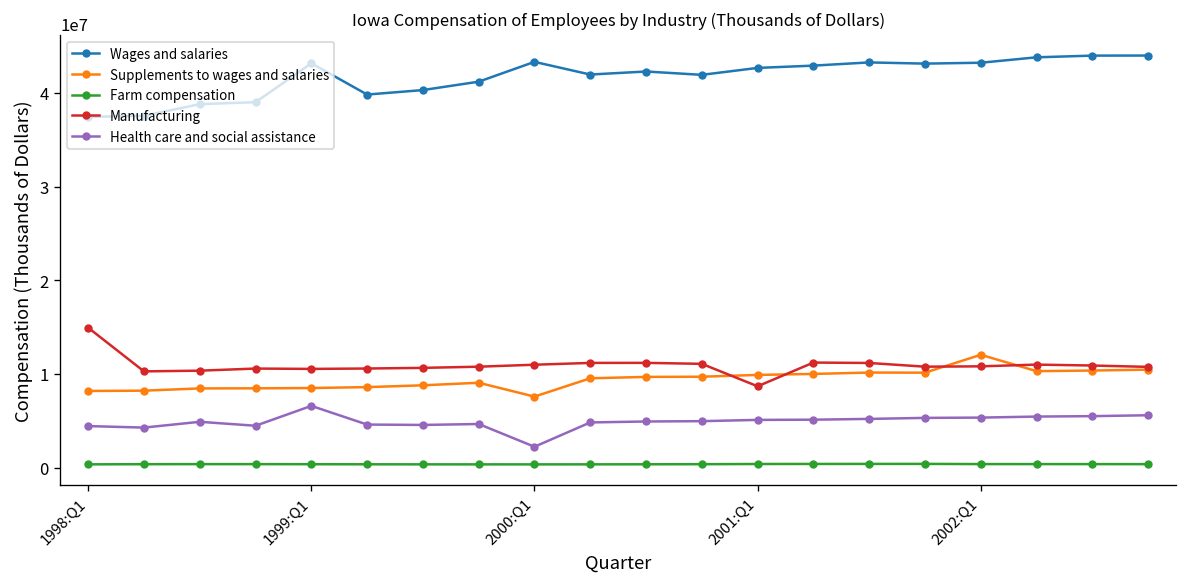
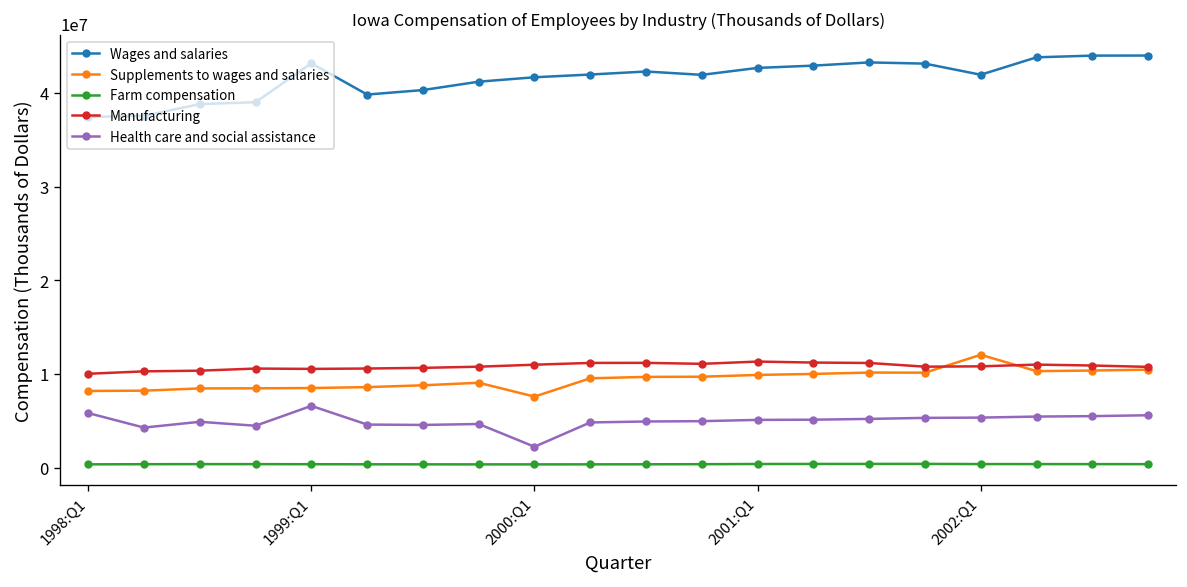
  {
    "Wages and salaries": {
-     "2000:Q1": 43000000,
+     "2000:Q1": 42000000,
      "2001:Q1": 43000000,
-     "2002:Q1": 43000000
+     "2002:Q1": 42000000
    },
    "Supplements to wages and salaries": {
      "1998:Q1": 8000000,
      "1999:Q1": 8000000,
      "2000:Q1": 8000000,
      "2001:Q1": 10000000,
      "2002:Q1": 12000000
    },
    "Farm compensation": {
      "1998:Q1": 0,
      "1999:Q1": 0,
      "2000:Q1": 0,
      "2001:Q1": 0,
      "2002:Q1": 0
    },
    "Manufacturing": {
-     "1998:Q1": 15000000,
+     "1998:Q1": 10000000,
      "1999:Q1": 11000000,
      "2000:Q1": 11000000,
-     "2001:Q1": 9000000,
+     "2001:Q1": 11000000,
      "2002:Q1": 11000000
    },
    "Health care and social assistance": {
-     "1998:Q1": 4000000,
+     "1998:Q1": 6000000,
      "1999:Q1": 7000000,
      "2000:Q1": 2000000,
      "2001:Q1": 5000000,
      "2002:Q1": 5000000
    }
  }
